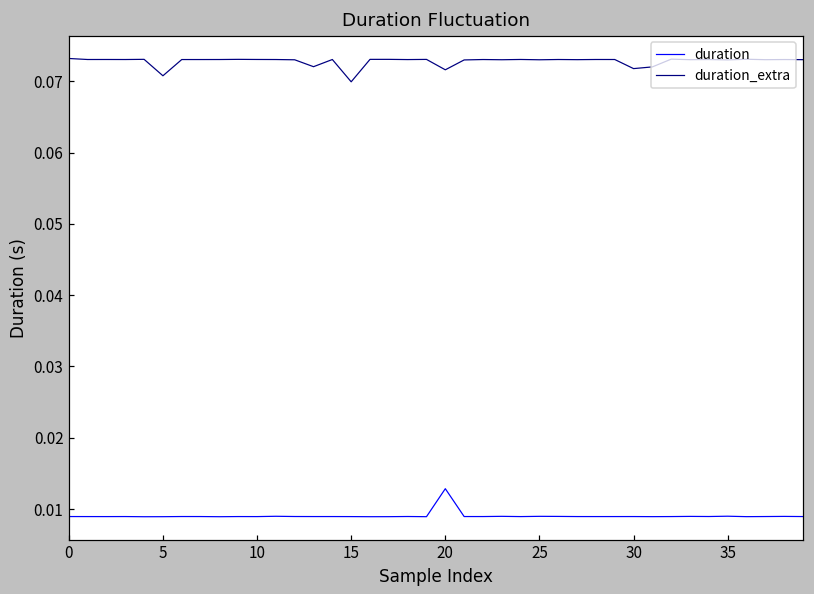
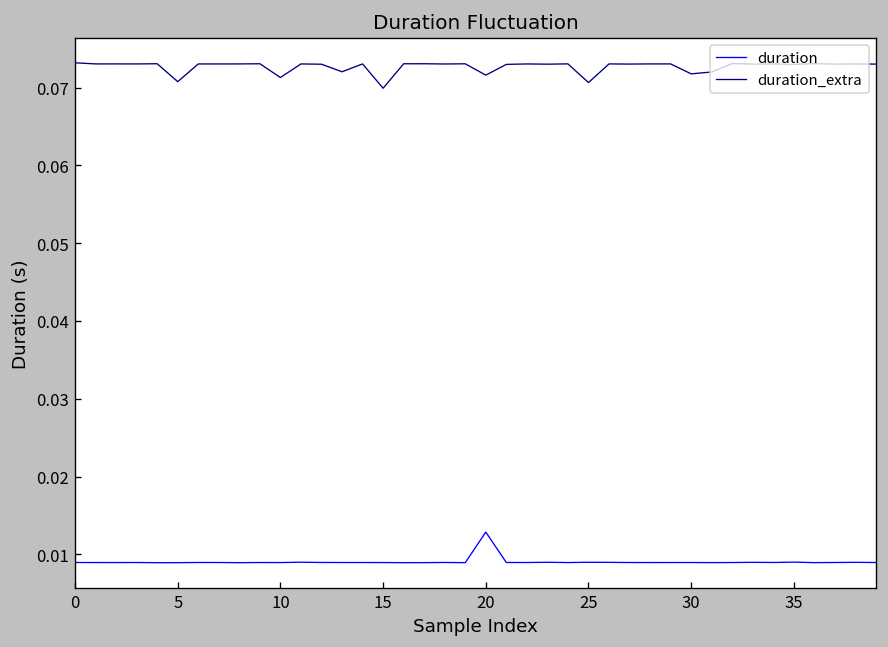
  {
    "duration": {
      "0": 0.009,
      "5": 0.009,
      "10": 0.009,
      "15": 0.009,
      "20": 0.013,
      "25": 0.009,
      "30": 0.009,
      "35": 0.009
    },
    "duration_extra": {
      "0": 0.073,
      "5": 0.071,
-     "10": 0.073,
+     "10": 0.071,
      "15": 0.070,
      "20": 0.072,
-     "25": 0.073,
+     "25": 0.071,
      "30": 0.072
    }
  }
